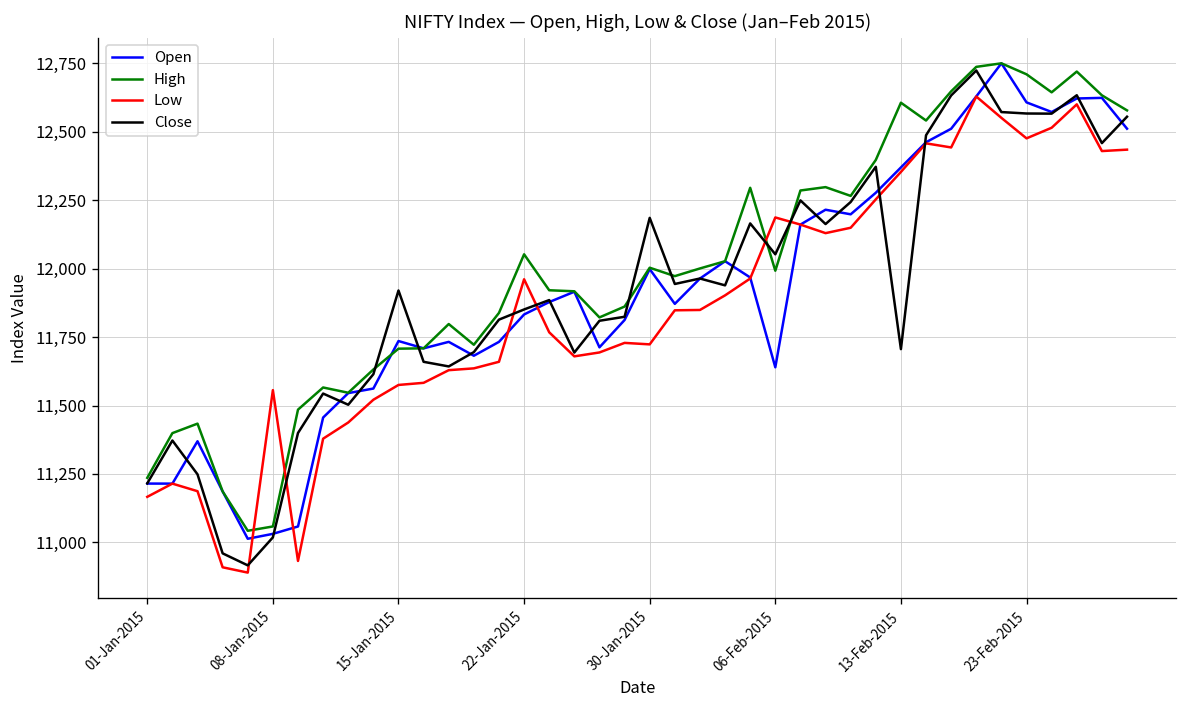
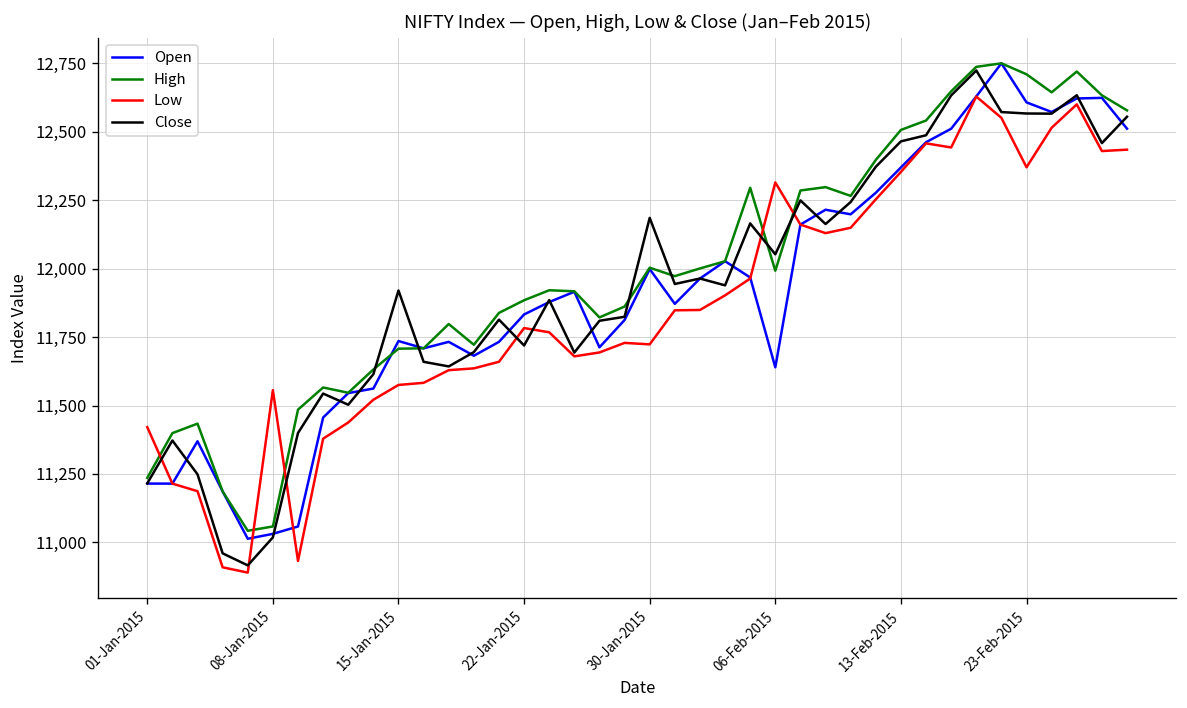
  {
    "Open": {
      "08-Jan-2015": "11,030",
      "15-Jan-2015": "11,740",
      "22-Jan-2015": "11,830",
      "06-Feb-2015": "11,640",
      "13-Feb-2015": "12,370",
      "23-Feb-2015": "12,610"
    },
    "High": {
      "01-Jan-2015": "11,240",
      "08-Jan-2015": "11,060",
      "15-Jan-2015": "11,710",
-     "22-Jan-2015": "12,050",
+     "22-Jan-2015": "11,880",
      "06-Feb-2015": "11,990",
-     "13-Feb-2015": "12,610",
+     "13-Feb-2015": "12,510",
      "23-Feb-2015": "12,710"
    },
    "Low": {
-     "01-Jan-2015": "11,170",
+     "01-Jan-2015": "11,420",
      "08-Jan-2015": "11,560",
      "15-Jan-2015": "11,580",
-     "22-Jan-2015": "11,960",
+     "22-Jan-2015": "11,780",
      "30-Jan-2015": "11,720",
-     "06-Feb-2015": "12,190",
+     "06-Feb-2015": "12,310",
      "13-Feb-2015": "12,350",
-     "23-Feb-2015": "12,480"
+     "23-Feb-2015": "12,370"
    },
    "Close": {
      "08-Jan-2015": "11,020",
      "15-Jan-2015": "11,920",
-     "22-Jan-2015": "11,850",
+     "22-Jan-2015": "11,720",
      "30-Jan-2015": "12,190",
      "06-Feb-2015": "12,050",
-     "13-Feb-2015": "11,710",
+     "13-Feb-2015": "12,460",
      "23-Feb-2015": "12,570"
    }
  }
